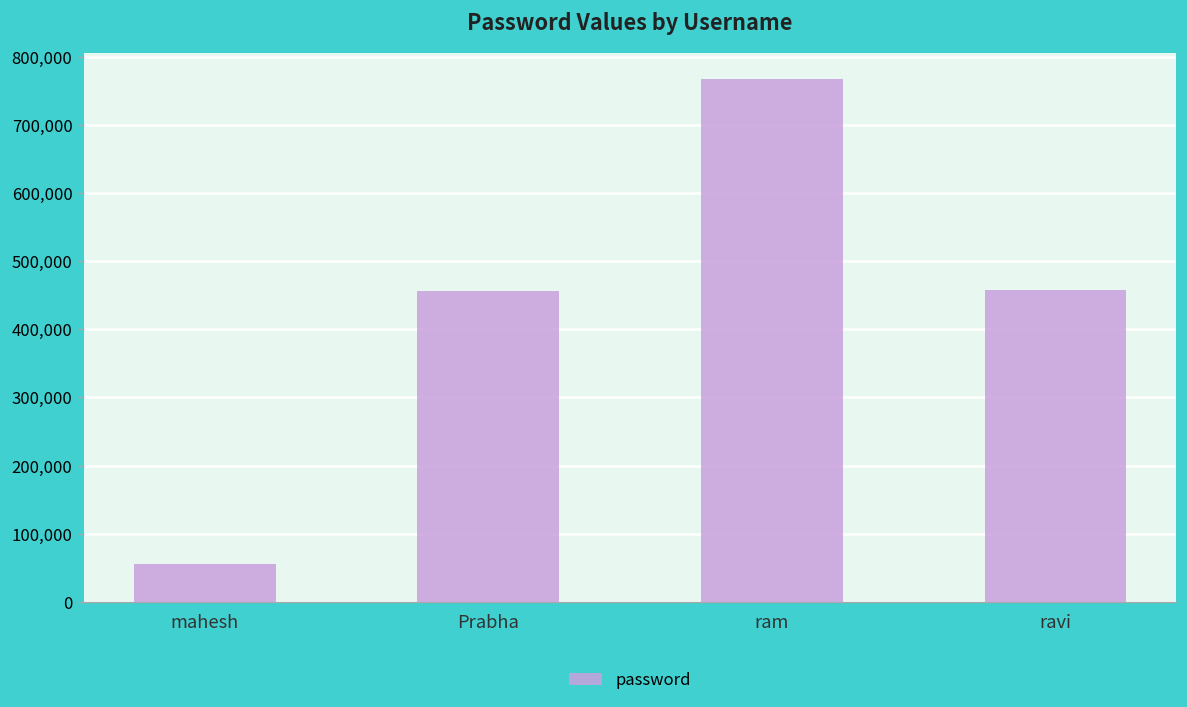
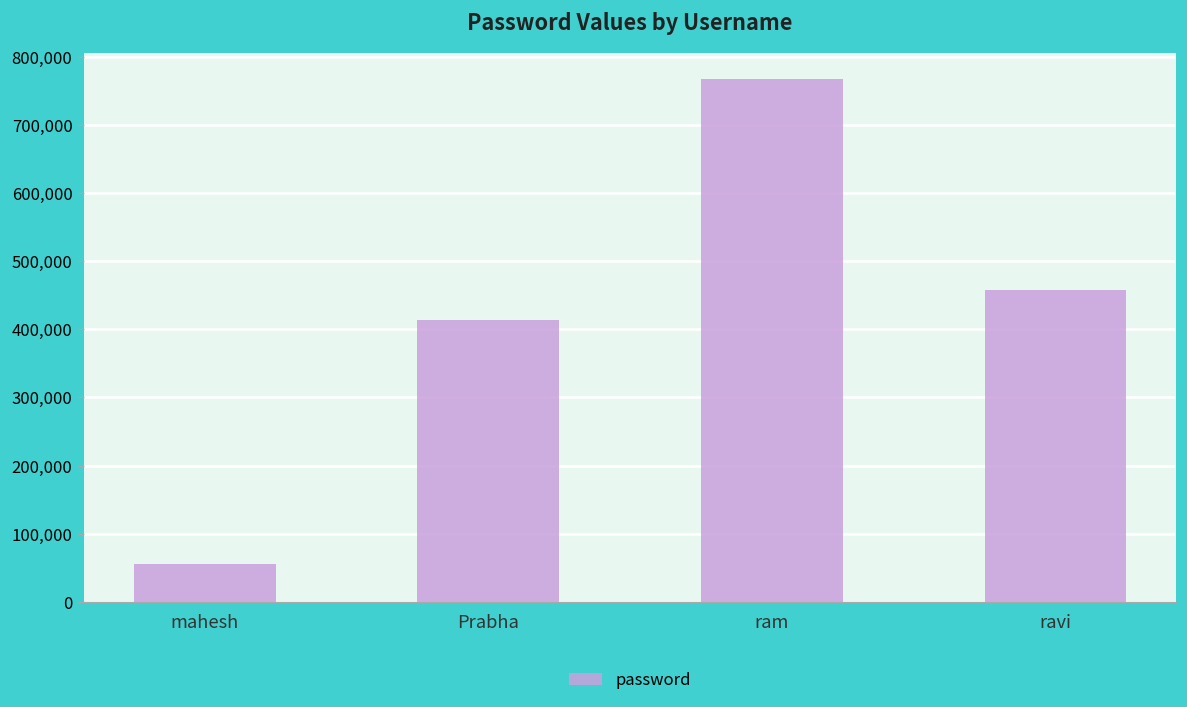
  {
    "mahesh": "60,000",
-   "Prabha": "460,000",
+   "Prabha": "410,000",
    "ram": "770,000",
    "ravi": "460,000"
  }
